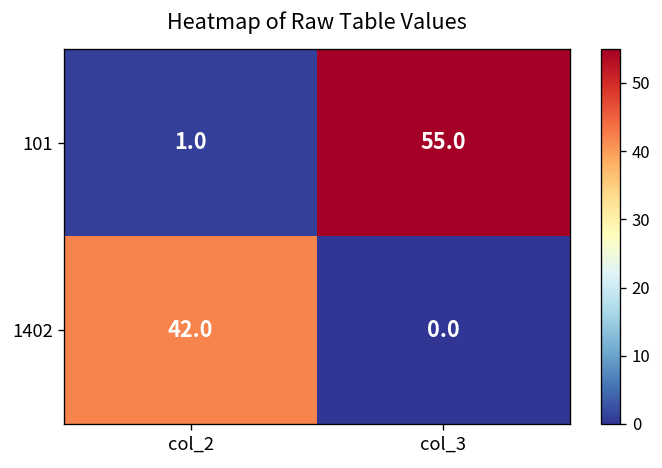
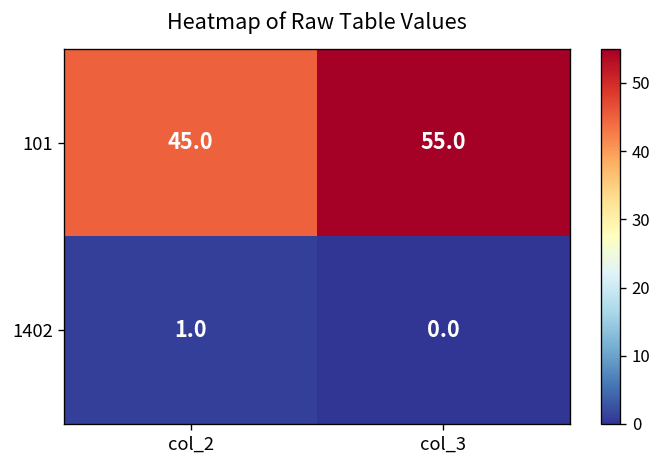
  {
    "101": {
-     "col_2": 1.0,
+     "col_2": 45.0,
      "col_3": 55.0
    },
    "1402": {
-     "col_2": 42.0,
+     "col_2": 1.0,
      "col_3": 0.0
    }
  }
